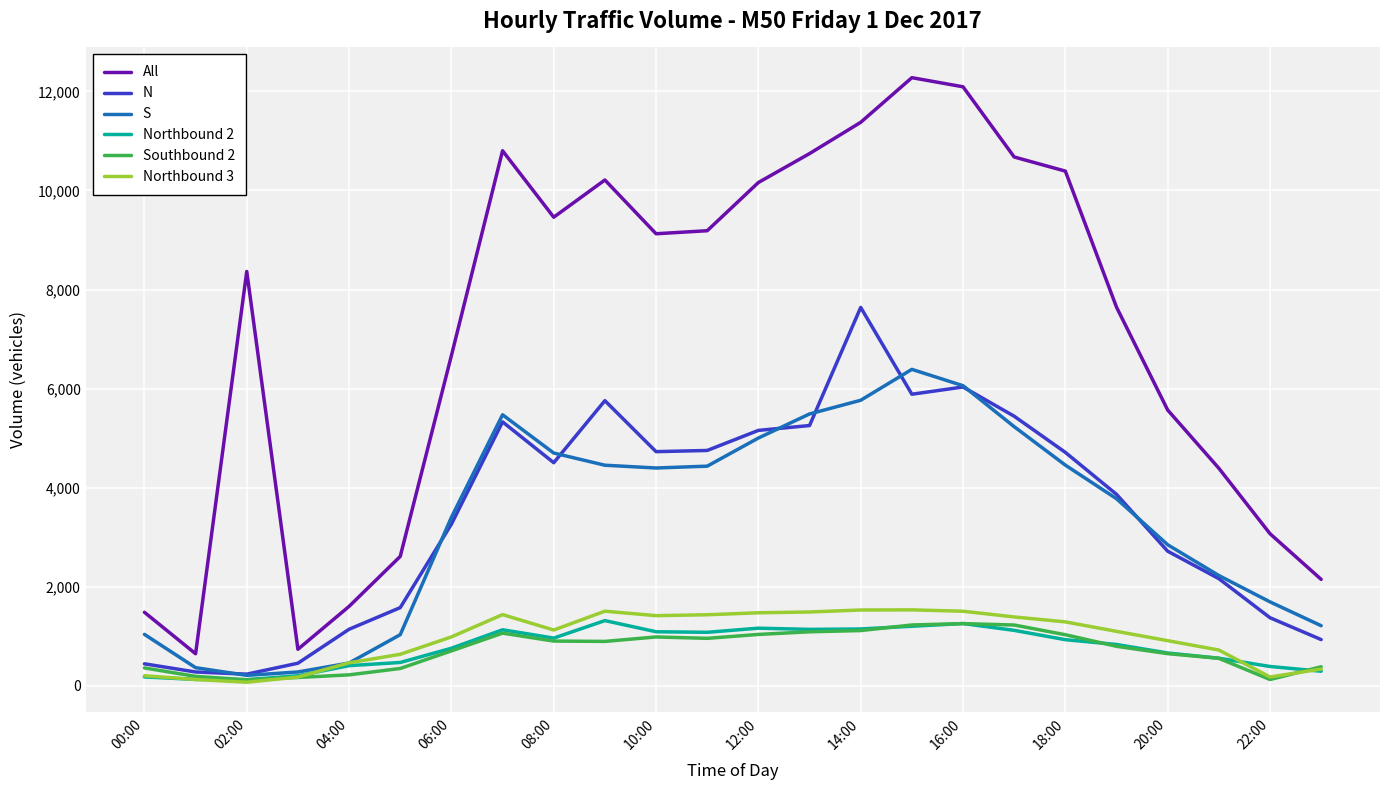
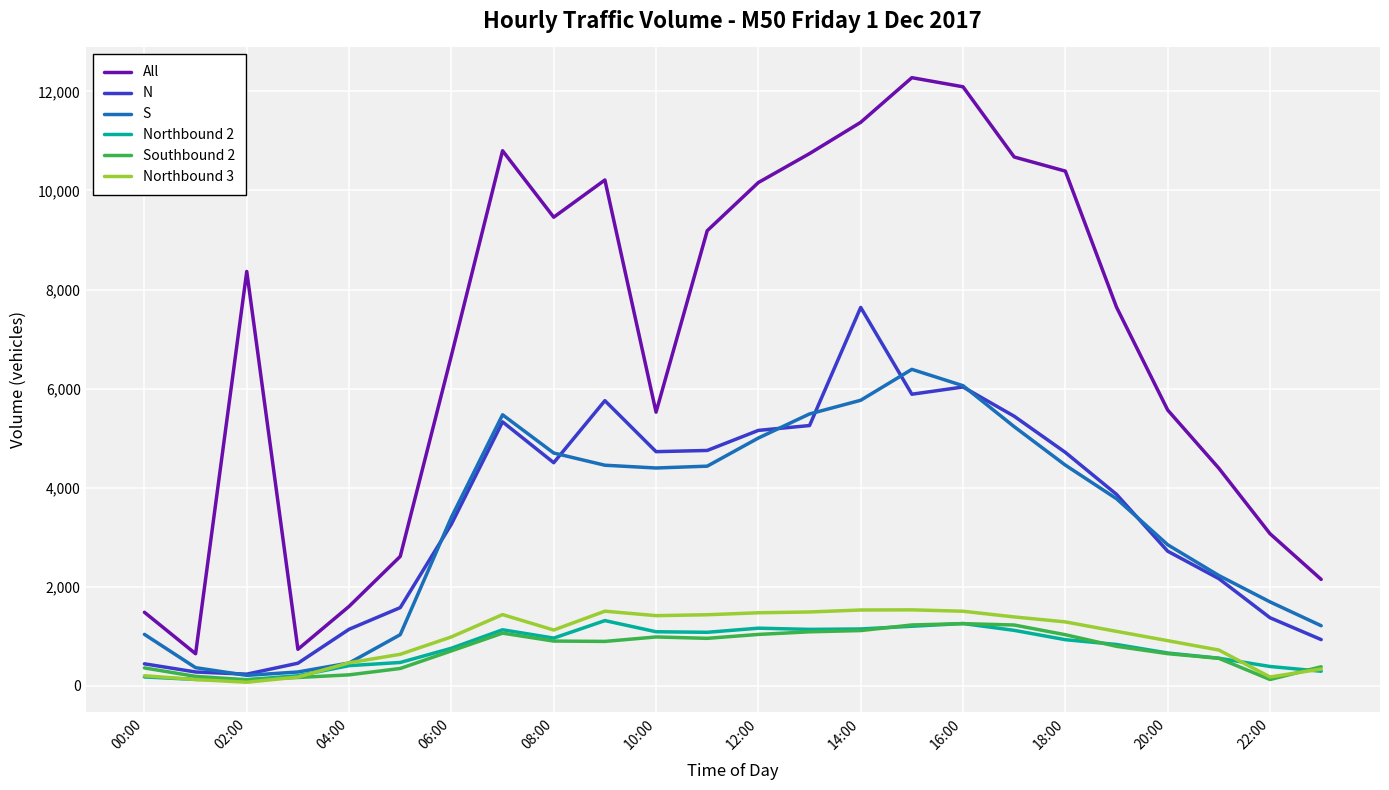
  {
    "All": {
      "00:00": "1,500",
      "02:00": "8,400",
      "04:00": "1,600",
      "06:00": "6,700",
      "08:00": "9,500",
-     "10:00": "9,100",
+     "10:00": "5,500",
      "12:00": "10,200",
      "14:00": "11,400",
      "16:00": "12,100",
      "18:00": "10,400",
      "20:00": "5,600",
      "22:00": "3,100"
    },
    "N": {
      "00:00": "400",
      "04:00": "1,100",
      "06:00": "3,300",
      "08:00": "4,500",
      "10:00": "4,700",
      "12:00": "5,200",
      "14:00": "7,600",
      "18:00": "4,700",
      "20:00": "2,700",
      "22:00": "1,400"
    },
    "S": {
      "00:00": "1,000",
      "06:00": "3,400",
      "08:00": "4,700",
      "10:00": "4,400",
      "12:00": "5,000",
      "14:00": "5,800",
      "18:00": "4,500",
      "20:00": "2,800",
      "22:00": "1,700"
    },
    "Northbound 2": {
      "04:00": "400",
      "06:00": "800",
      "08:00": "1,000",
      "10:00": "1,100",
      "12:00": "1,200",
      "18:00": "900",
      "22:00": "400"
    },
    "Southbound 2": {
      "00:00": "400",
      "04:00": "200",
      "06:00": "700",
      "08:00": "900",
      "10:00": "1,000",
      "12:00": "1,000",
      "18:00": "1,000"
    },
    "Northbound 3": {
      "06:00": "1,000",
      "08:00": "1,100",
      "10:00": "1,400",
      "12:00": "1,500",
      "14:00": "1,500",
      "16:00": "1,500",
      "18:00": "1,300",
      "20:00": "900"
    }
  }
